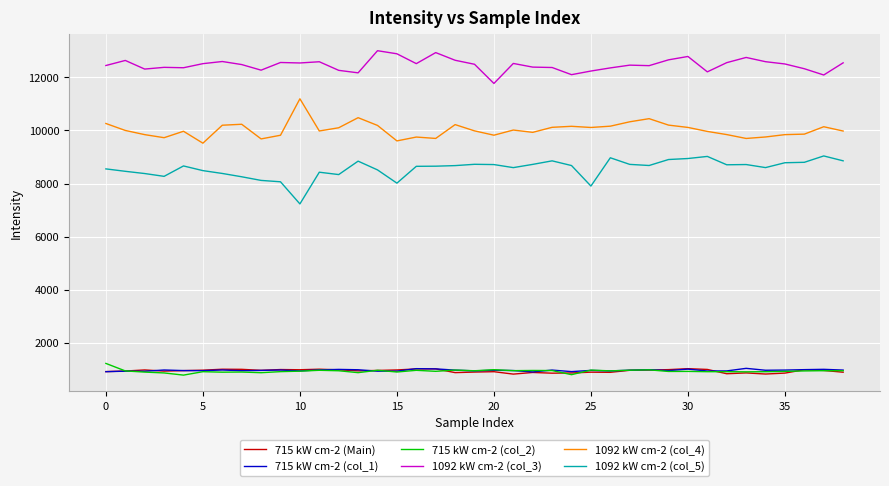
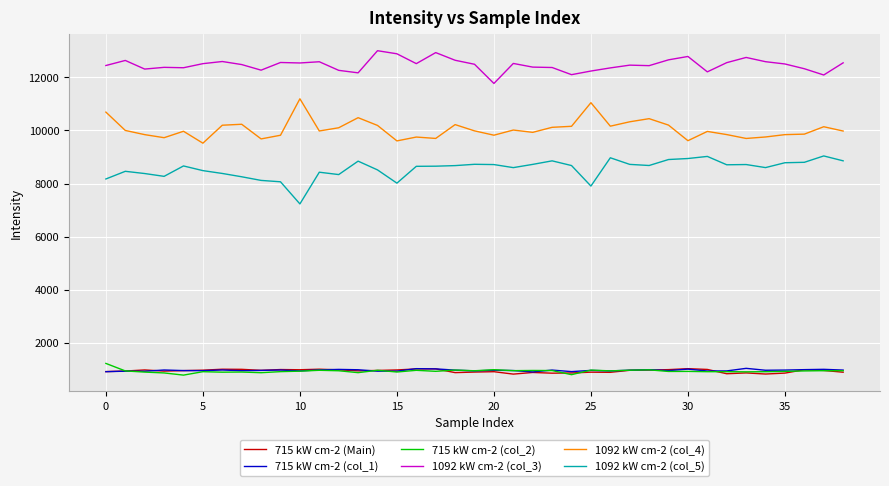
  {
    "715 kW cm-2 (col_2)": {
      "0": 1200
    },
    "1092 kW cm-2 (col_3)": {
      "0": 12400,
      "5": 12500,
      "10": 12500,
      "15": 12900,
      "20": 11800,
      "25": 12200,
      "30": 12800,
      "35": 12500
    },
    "1092 kW cm-2 (col_4)": {
-     "0": 10300,
+     "0": 10700,
      "5": 9500,
      "10": 11200,
      "15": 9600,
      "20": 9800,
-     "25": 10100,
-     "30": 10100,
+     "25": 11000,
+     "30": 9600,
      "35": 9800
    },
    "1092 kW cm-2 (col_5)": {
-     "0": 8600,
+     "0": 8200,
      "5": 8500,
      "10": 7200,
      "15": 8000,
      "20": 8700,
      "25": 7900,
      "30": 8900,
      "35": 8800
    }
  }
